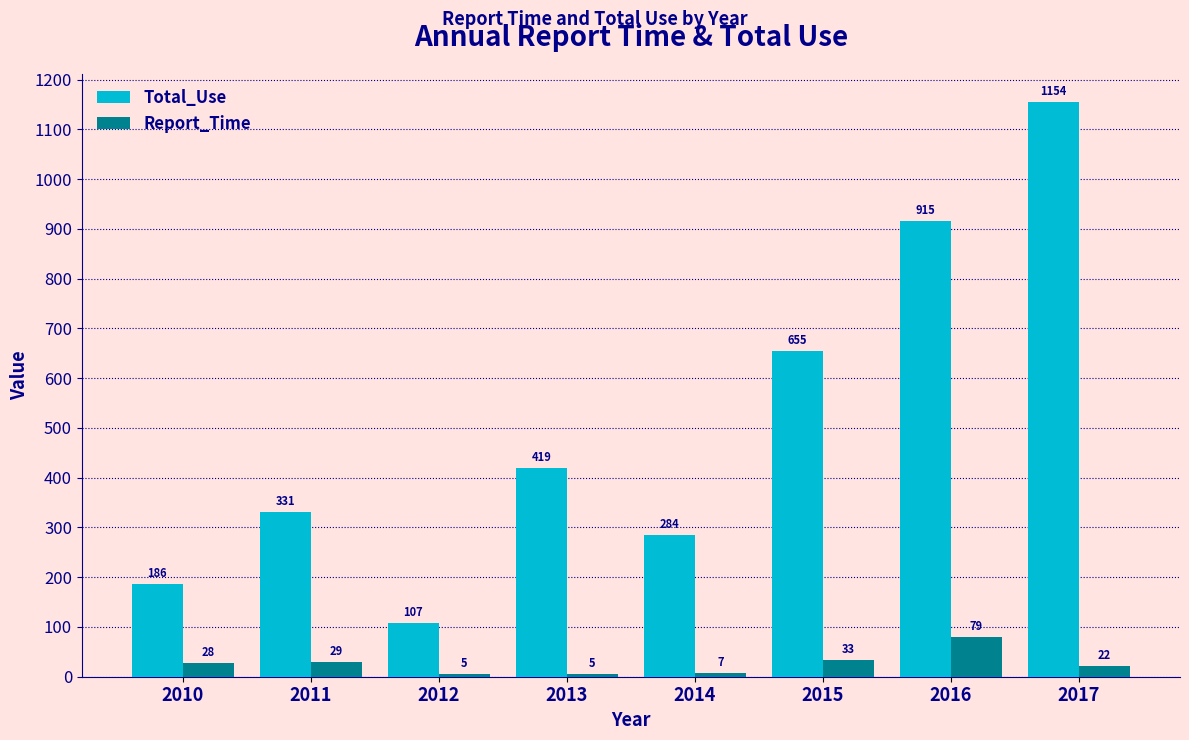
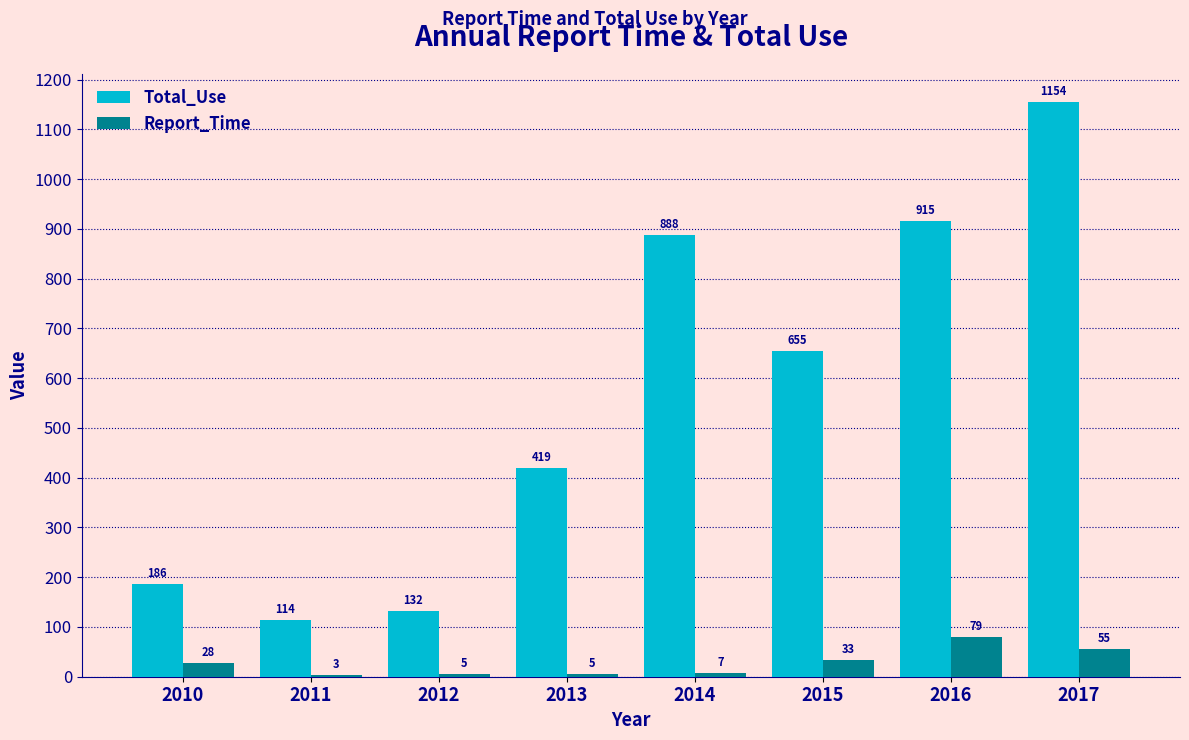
  {
    "Total_Use": {
      "2010": 186,
-     "2011": 331,
-     "2012": 107,
+     "2011": 114,
+     "2012": 132,
      "2013": 419,
-     "2014": 284,
+     "2014": 888,
      "2015": 655,
      "2016": 915,
      "2017": 1154
    },
    "Report_Time": {
      "2010": 28,
-     "2011": 29,
+     "2011": 3,
      "2012": 5,
      "2013": 5,
      "2014": 7,
      "2015": 33,
      "2016": 79,
-     "2017": 22
+     "2017": 55
    }
  }
